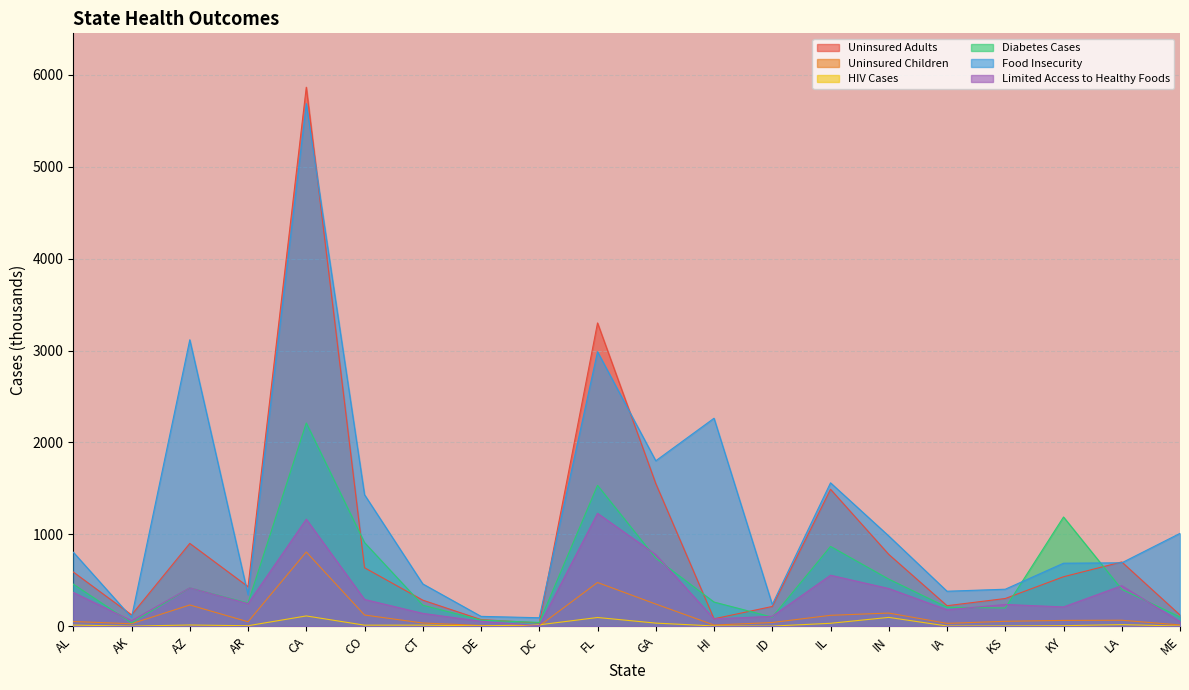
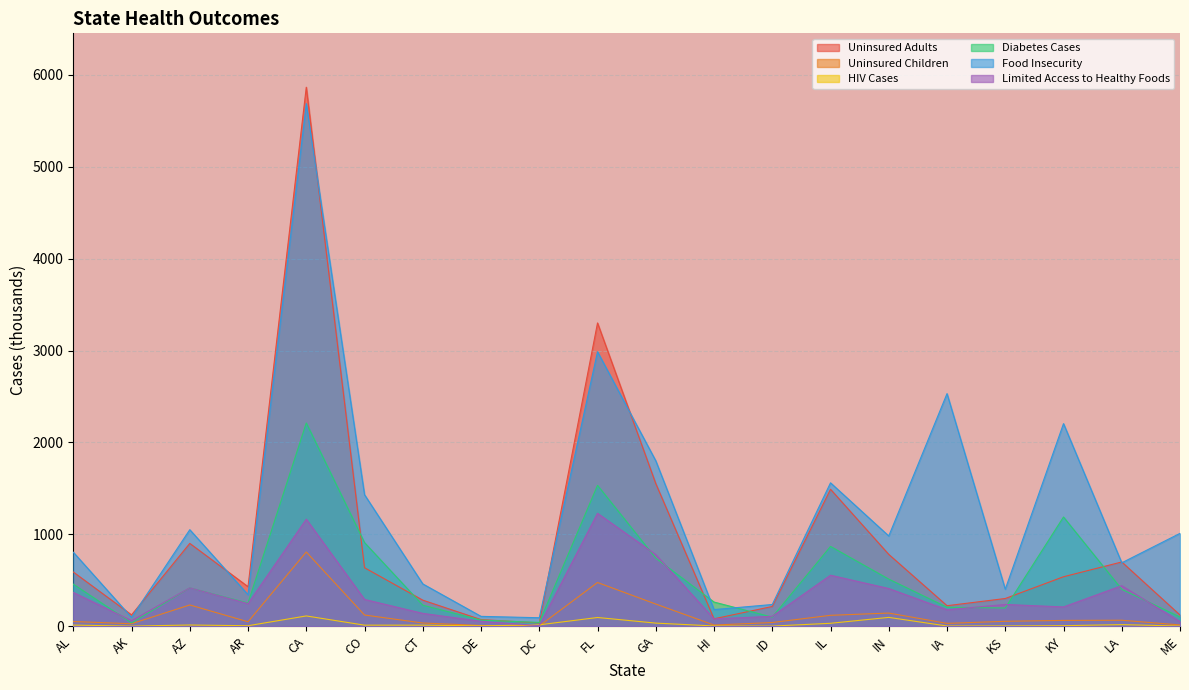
  {
    "HIV Cases": {
      "AL": 0,
      "AZ": 0,
      "AR": 0,
      "CA": 100,
      "CO": 0,
      "FL": 100,
      "GA": 0,
      "ID": 0,
      "IL": 0,
      "IN": 100,
      "IA": 0,
      "KS": 0,
      "KY": 0,
      "LA": 0
    },
    "Diabetes Cases": {
      "AL": 500,
      "CA": 2200,
      "CO": 900,
      "CT": 200,
      "FL": 1500,
      "GA": 700,
      "HI": 300,
      "IL": 900,
      "IN": 500,
      "KS": 200,
      "KY": 1200,
      "LA": 400
    },
    "Food Insecurity": {
      "AL": 800,
-     "AZ": 3100,
+     "AZ": 1000,
      "AR": 300,
      "CA": 5700,
      "CO": 1400,
      "CT": 500,
      "DE": 100,
      "DC": 100,
      "FL": 3000,
      "GA": 1800,
-     "HI": 2300,
+     "HI": 200,
      "IL": 1600,
      "IN": 1000,
-     "IA": 400,
+     "IA": 2500,
      "KS": 400,
-     "KY": 700,
+     "KY": 2200,
      "ME": 1000
    },
    "Limited Access to Healthy Foods": {
      "AL": 400,
      "CA": 1200,
      "CO": 300,
      "CT": 100,
      "FL": 1200,
      "GA": 800,
      "IL": 600,
      "IN": 400,
      "KS": 200,
      "KY": 200,
      "LA": 400,
      "ME": 0
    }
  }
